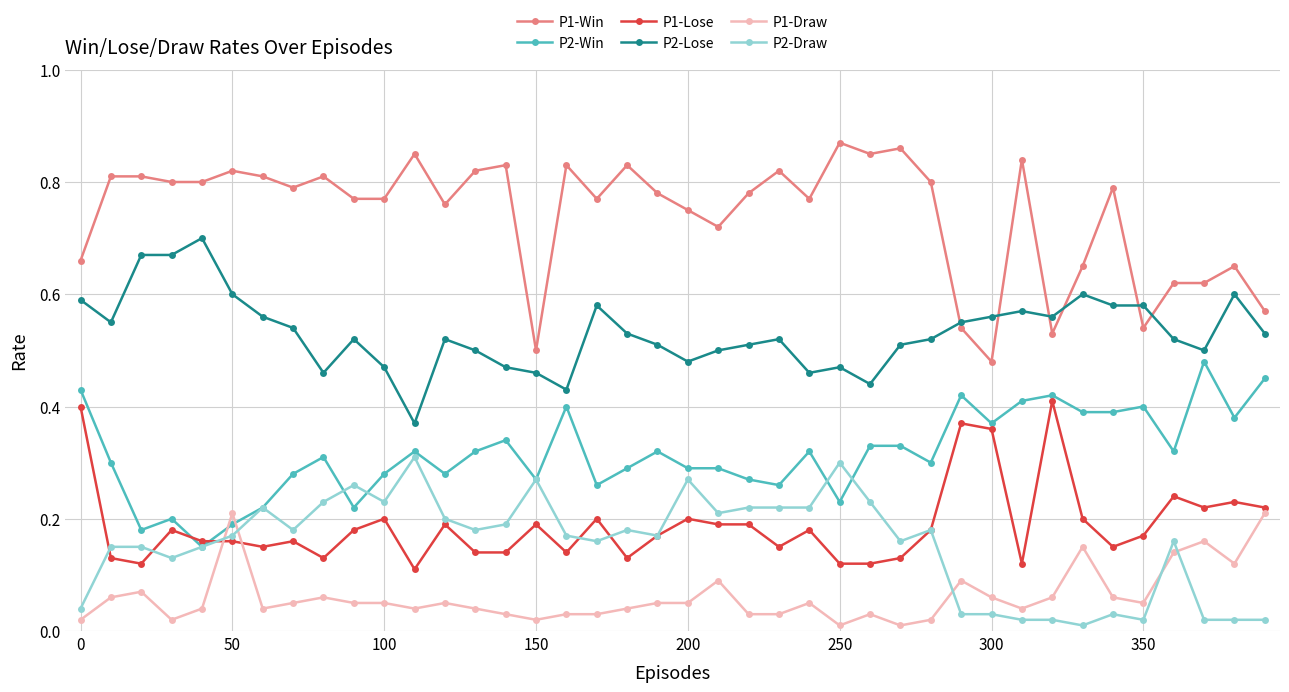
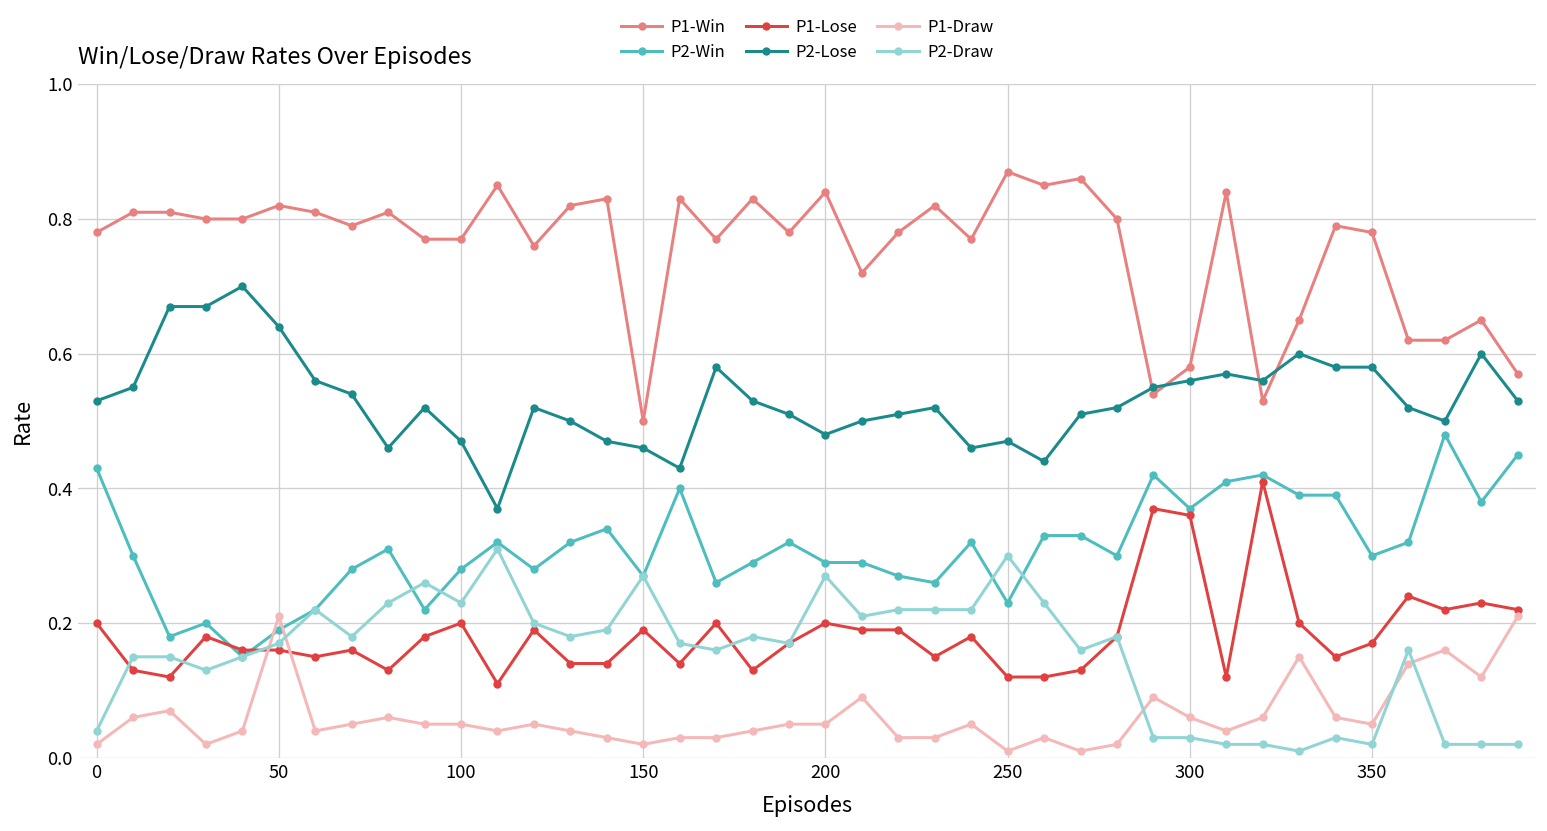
  {
    "P1-Win": {
-     "0": 0.66,
+     "0": 0.78,
      "50": 0.82,
      "100": 0.77,
      "150": 0.50,
-     "200": 0.75,
+     "200": 0.84,
      "250": 0.87,
-     "300": 0.48,
-     "350": 0.54
+     "300": 0.58,
+     "350": 0.78
    },
    "P2-Win": {
      "0": 0.43,
      "50": 0.19,
      "100": 0.28,
      "200": 0.29,
      "250": 0.23,
      "300": 0.37,
-     "350": 0.4
+     "350": 0.3
    },
    "P1-Lose": {
-     "0": 0.4,
+     "0": 0.2,
      "50": 0.16,
      "100": 0.2,
      "150": 0.19,
      "200": 0.2,
      "250": 0.12,
      "300": 0.36,
      "350": 0.17
    },
    "P2-Lose": {
-     "0": 0.59,
-     "50": 0.60,
+     "0": 0.53,
+     "50": 0.64,
      "100": 0.47,
      "150": 0.46,
      "200": 0.48,
      "250": 0.47,
      "300": 0.56,
      "350": 0.58
    },
    "P1-Draw": {
      "0": 0.02,
      "50": 0.21,
      "100": 0.05,
      "150": 0.02,
      "200": 0.05,
      "250": 0.01,
      "300": 0.06,
      "350": 0.05
    },
    "P2-Draw": {
      "0": 0.04,
      "50": 0.17,
      "100": 0.23,
      "200": 0.27,
      "250": 0.30,
      "300": 0.03,
      "350": 0.02
    }
  }
